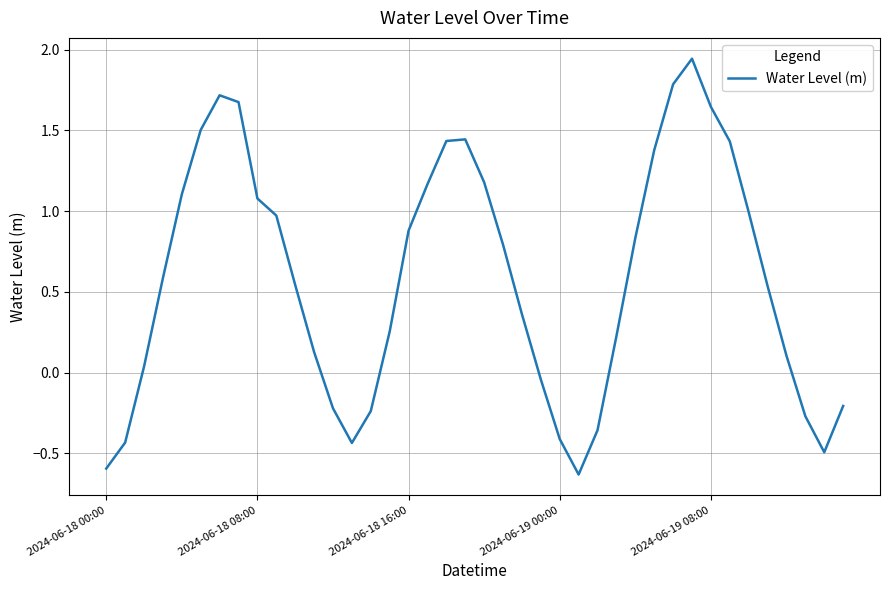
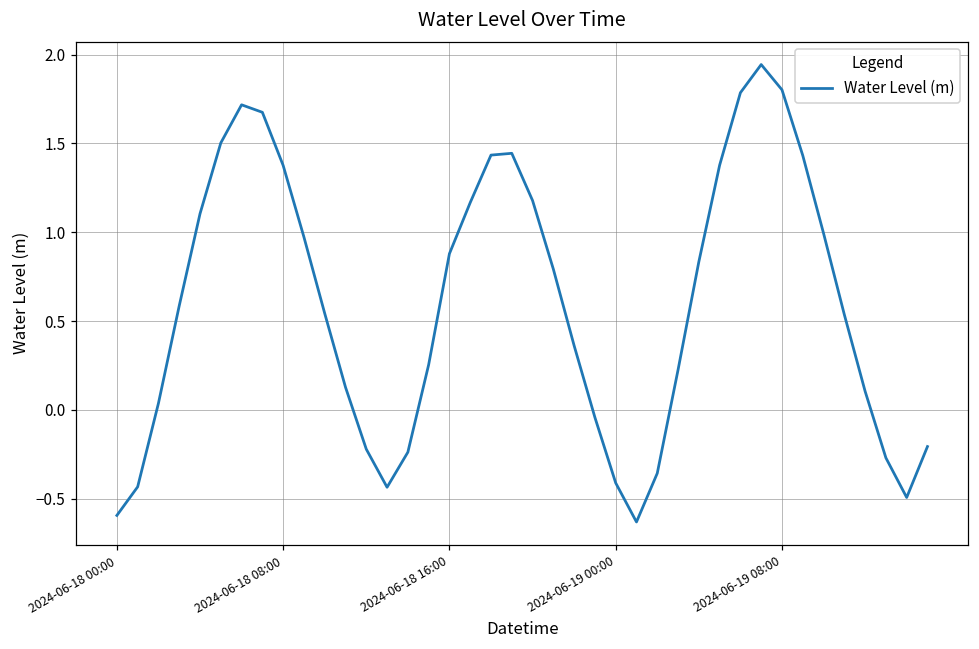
  {
    "2024-06-18 00:00": -0.59,
-   "2024-06-18 08:00": 1.08,
+   "2024-06-18 08:00": 1.38,
    "2024-06-18 16:00": 0.88,
    "2024-06-19 00:00": -0.41,
-   "2024-06-19 08:00": 1.65
+   "2024-06-19 08:00": 1.80
  }
